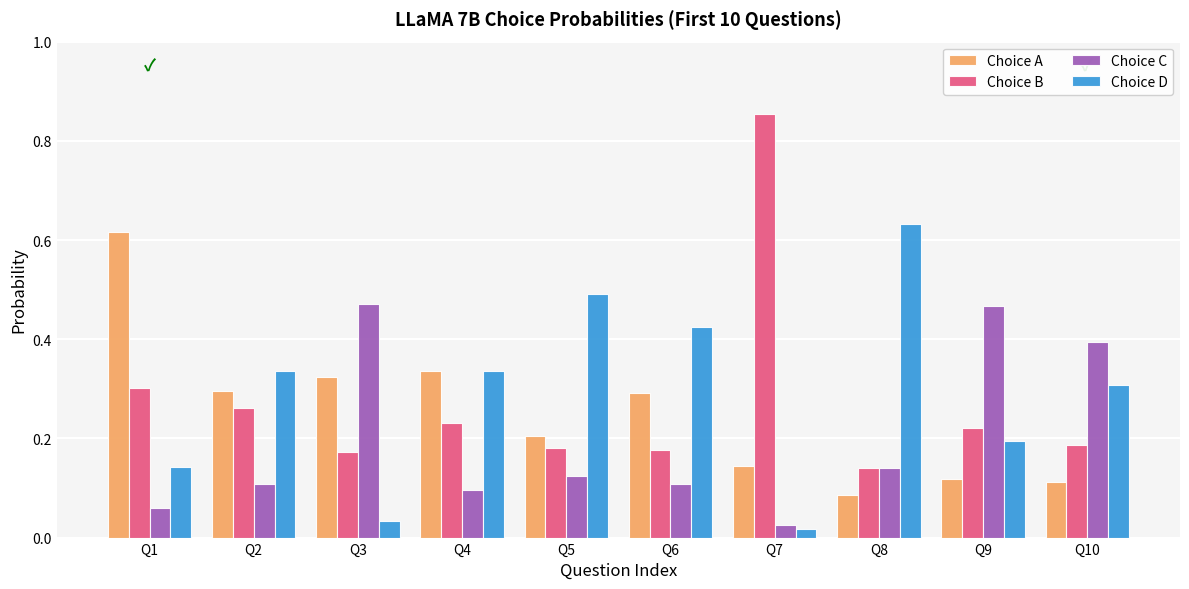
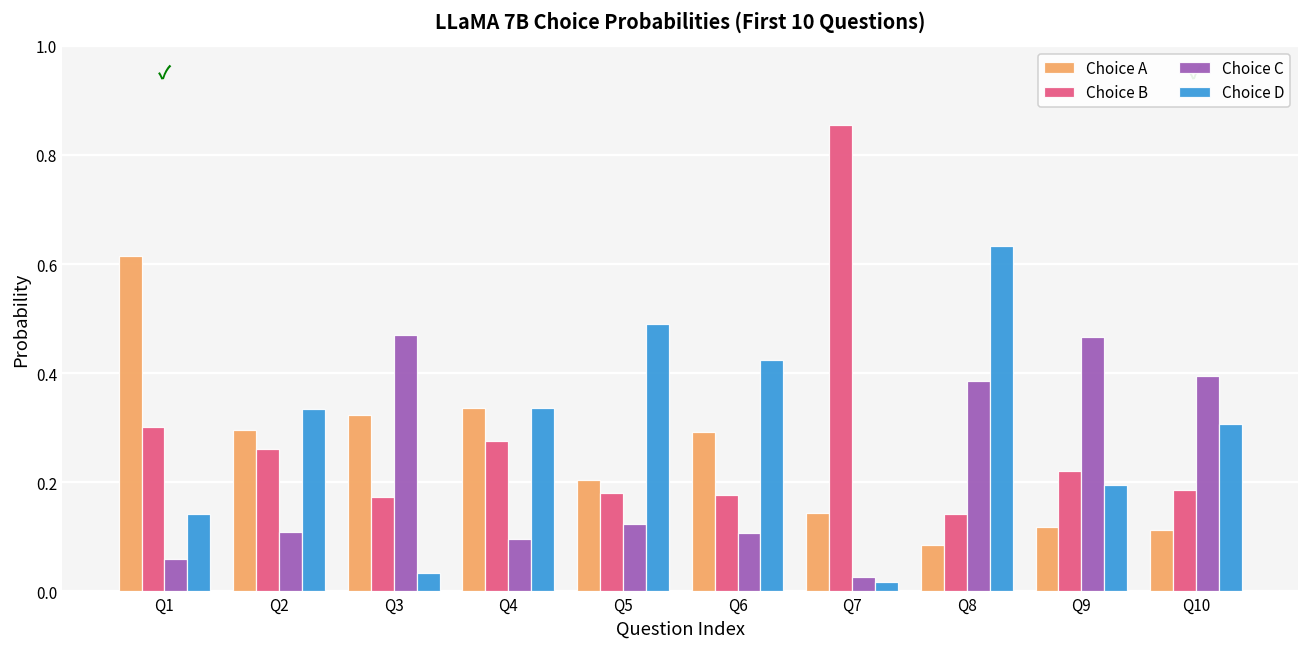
  {
    "Choice A": {
      "Q1": 0.62,
      "Q2": 0.30,
      "Q3": 0.32,
      "Q4": 0.34,
      "Q5": 0.20,
      "Q6": 0.29,
      "Q7": 0.14,
      "Q8": 0.09,
      "Q9": 0.12,
      "Q10": 0.11
    },
    "Choice B": {
      "Q1": 0.30,
      "Q2": 0.26,
      "Q3": 0.17,
-     "Q4": 0.23,
+     "Q4": 0.28,
      "Q5": 0.18,
      "Q6": 0.18,
      "Q7": 0.85,
      "Q8": 0.14,
      "Q9": 0.22,
      "Q10": 0.19
    },
    "Choice C": {
      "Q1": 0.06,
      "Q2": 0.11,
      "Q3": 0.47,
      "Q4": 0.10,
      "Q5": 0.12,
      "Q6": 0.11,
      "Q7": 0.03,
-     "Q8": 0.14,
+     "Q8": 0.39,
      "Q9": 0.47,
      "Q10": 0.39
    },
    "Choice D": {
      "Q1": 0.14,
      "Q2": 0.33,
      "Q3": 0.03,
      "Q4": 0.34,
      "Q5": 0.49,
      "Q6": 0.42,
      "Q7": 0.02,
      "Q8": 0.63,
      "Q9": 0.19,
      "Q10": 0.31
    }
  }
